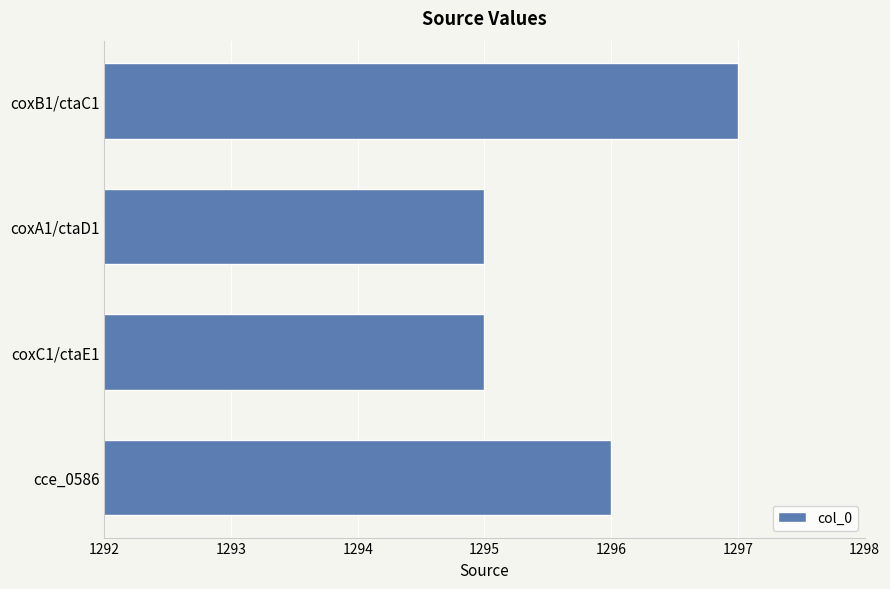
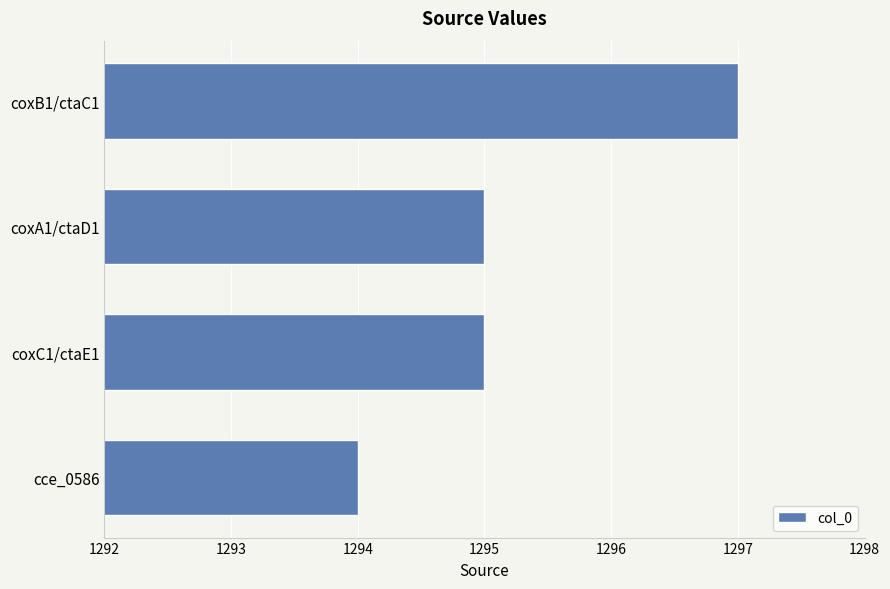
  {
    "coxB1/ctaC1": 1297,
    "coxA1/ctaD1": 1295,
    "coxC1/ctaE1": 1295,
-   "cce_0586": 1296
+   "cce_0586": 1294
  }
